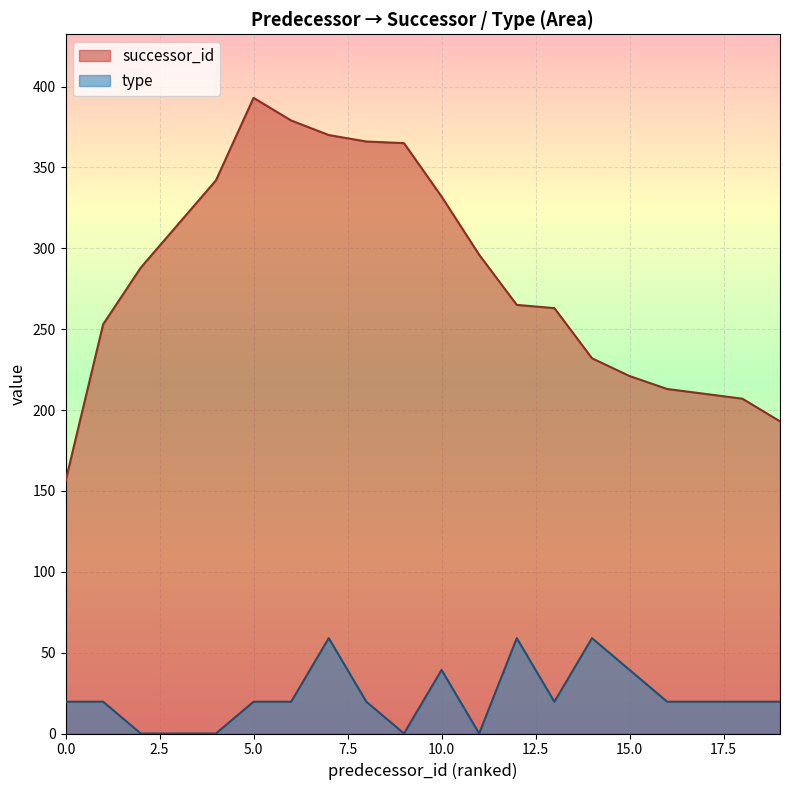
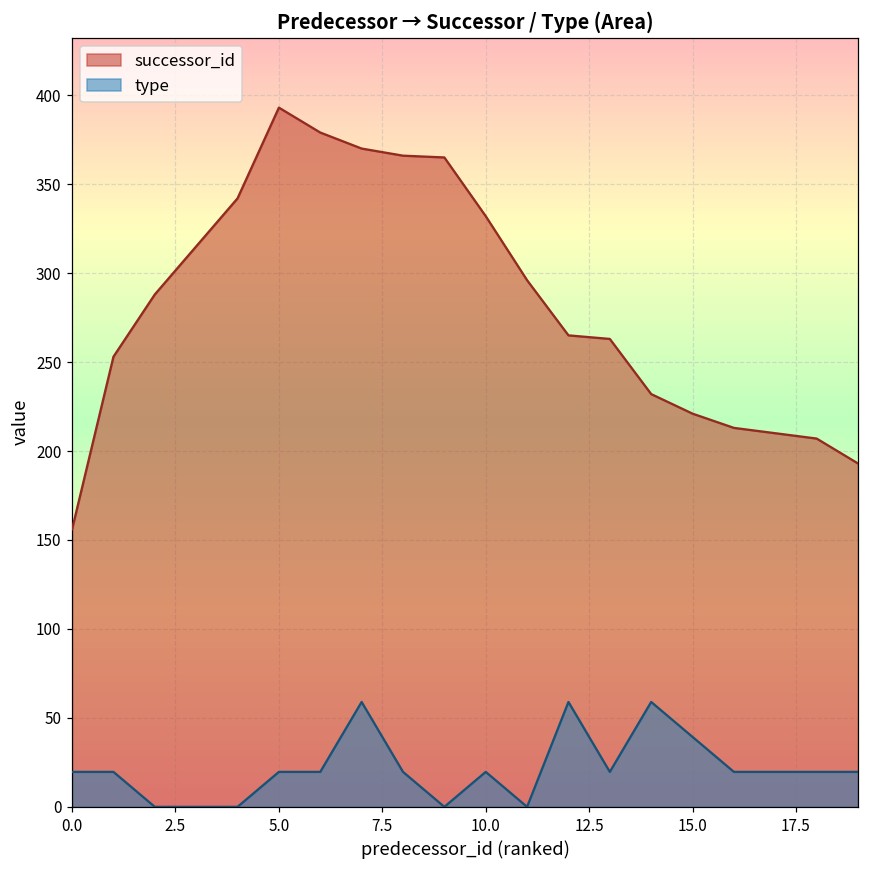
  {
    "successor_id": {
      "0.0": 156,
      "5.0": 393,
      "10.0": 332,
      "15.0": 221
    },
    "type": {
      "0.0": 20,
      "5.0": 20,
-     "10.0": 39,
+     "10.0": 20,
      "15.0": 39
    }
  }
